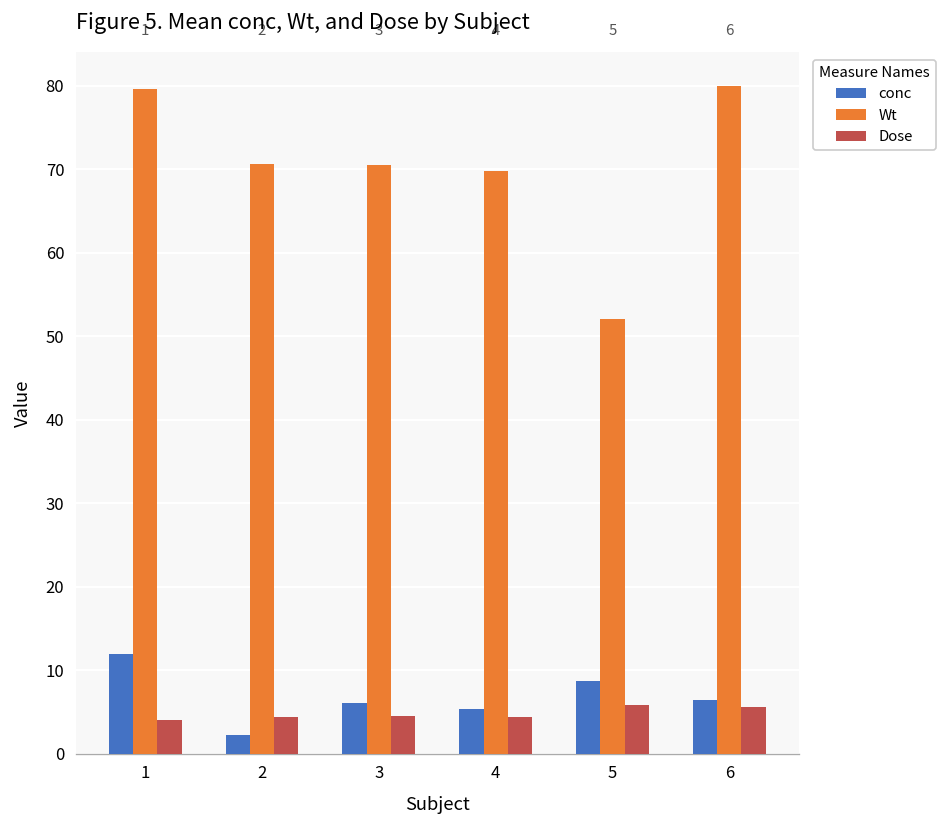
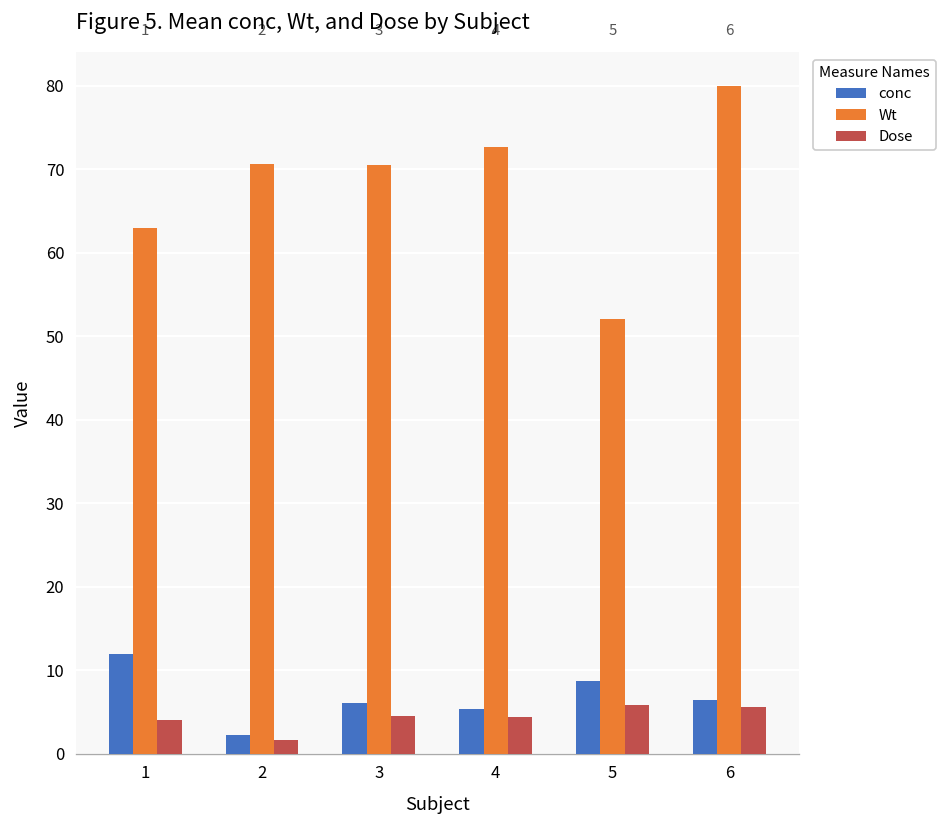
  {
    "conc": {
      "1": 12,
      "2": 2,
      "3": 6,
      "4": 5,
      "5": 9,
      "6": 6
    },
    "Wt": {
-     "1": 80,
+     "1": 63,
      "2": 71,
      "3": 71,
-     "4": 70,
+     "4": 73,
      "5": 52,
      "6": 80
    },
    "Dose": {
      "1": 4,
-     "2": 4,
+     "2": 2,
      "3": 5,
      "4": 4,
      "5": 6,
      "6": 6
    }
  }
